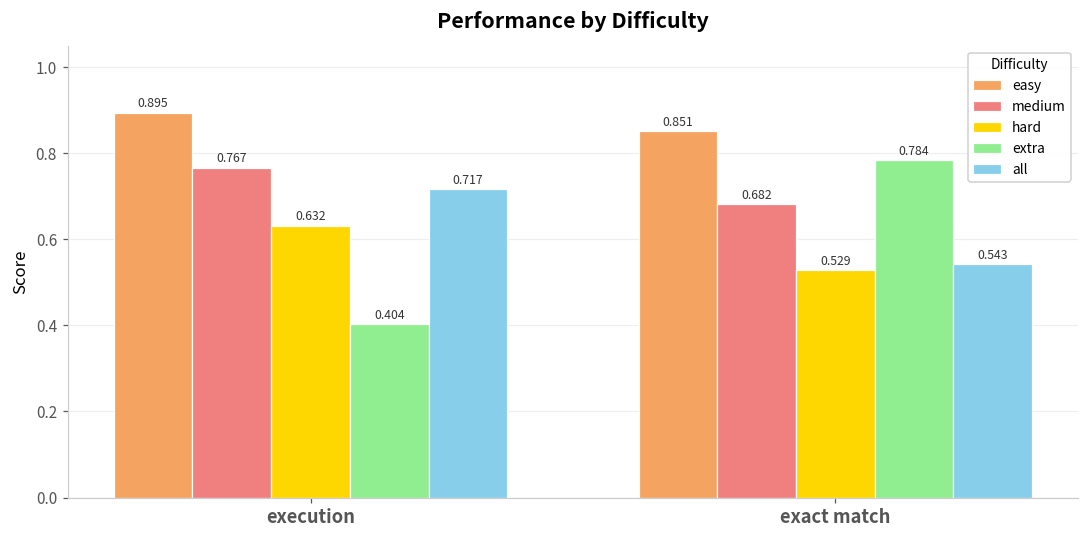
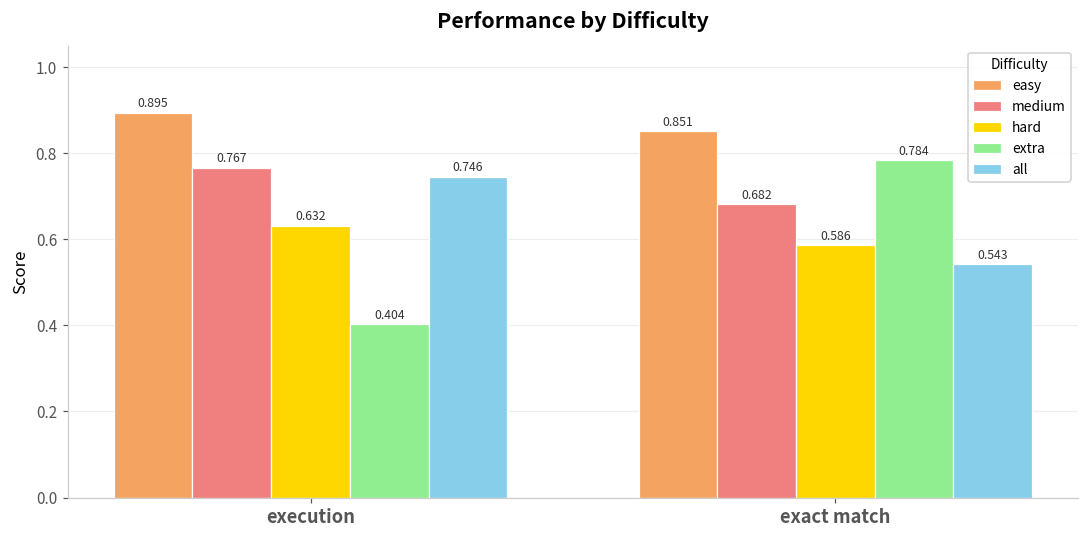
  {
    "hard": {
      "execution": 0.632,
-     "exact match": 0.529
+     "exact match": 0.586
    },
    "extra": {
      "execution": 0.404,
      "exact match": 0.784
    },
    "all": {
-     "execution": 0.717,
+     "execution": 0.746,
      "exact match": 0.543
    }
  }
